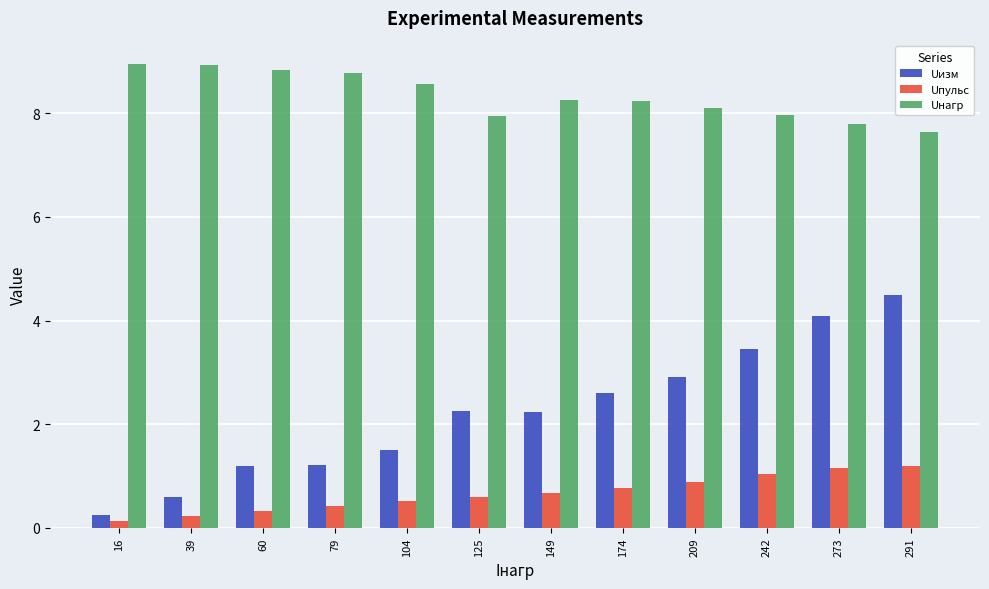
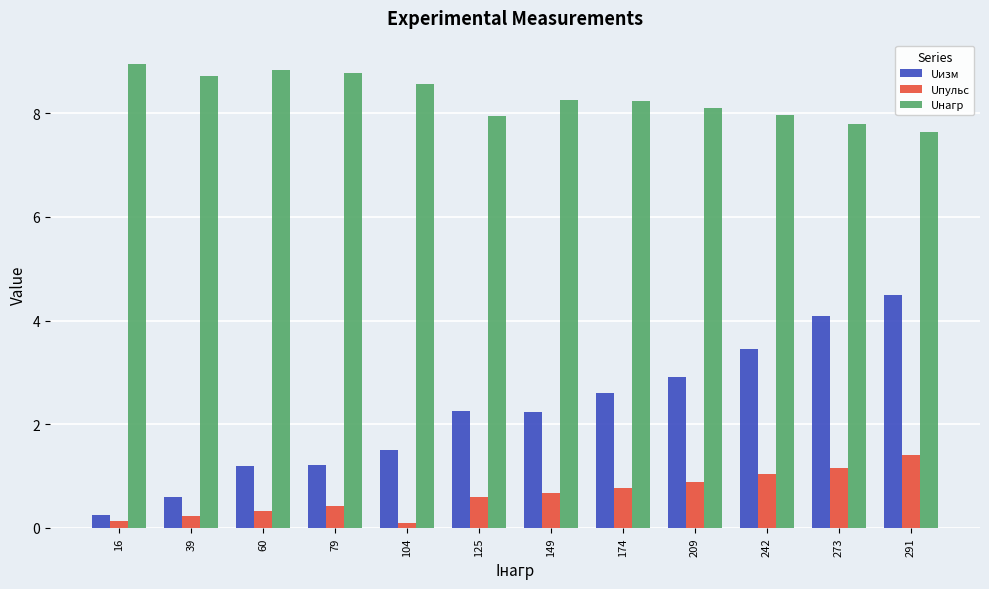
  {
    "Uизм": {
      "16": 0.3,
      "39": 0.6,
      "60": 1.2,
      "79": 1.2,
      "104": 1.5,
      "125": 2.3,
      "149": 2.2,
      "174": 2.6,
      "209": 2.9,
      "242": 3.5,
      "273": 4.1,
      "291": 4.5
    },
    "Uпульс": {
      "16": 0.1,
      "39": 0.2,
      "60": 0.3,
      "79": 0.4,
-     "104": 0.5,
+     "104": 0.1,
      "125": 0.6,
      "149": 0.7,
      "174": 0.8,
      "209": 0.9,
      "242": 1.1,
      "273": 1.2,
-     "291": 1.2
+     "291": 1.4
    },
    "Uнагр": {
      "16": 9.0,
-     "39": 8.9,
+     "39": 8.7,
      "60": 8.8,
      "79": 8.8,
      "104": 8.6,
      "125": 8.0,
      "149": 8.3,
      "174": 8.2,
      "209": 8.1,
      "242": 8.0,
      "273": 7.8,
      "291": 7.6
    }
  }
